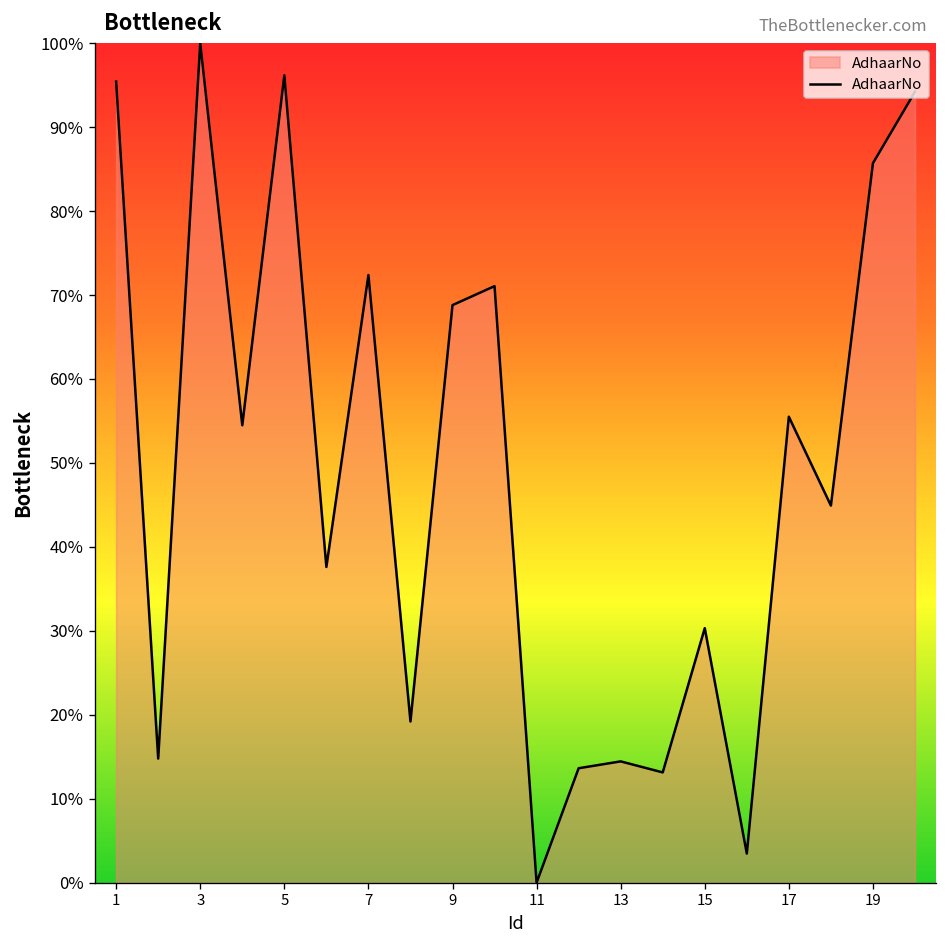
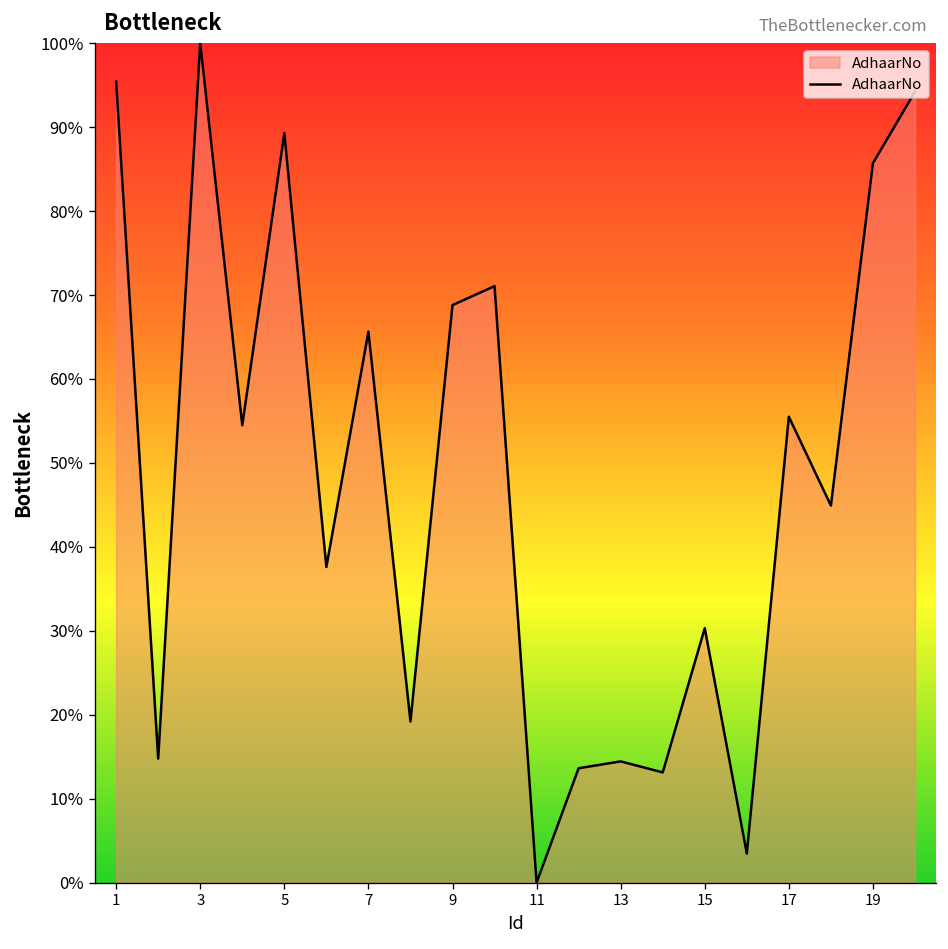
  {
    "1": "95%",
    "3": "100%",
-   "5": "96%",
-   "7": "72%",
+   "5": "89%",
+   "7": "66%",
    "9": "69%",
    "11": "0%",
    "13": "14%",
    "15": "30%",
    "17": "56%",
    "19": "86%"
  }
